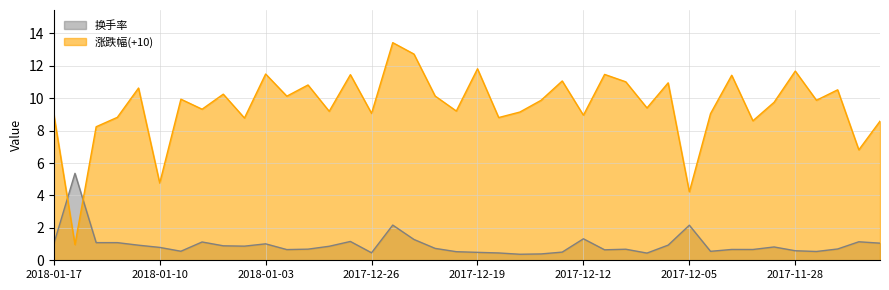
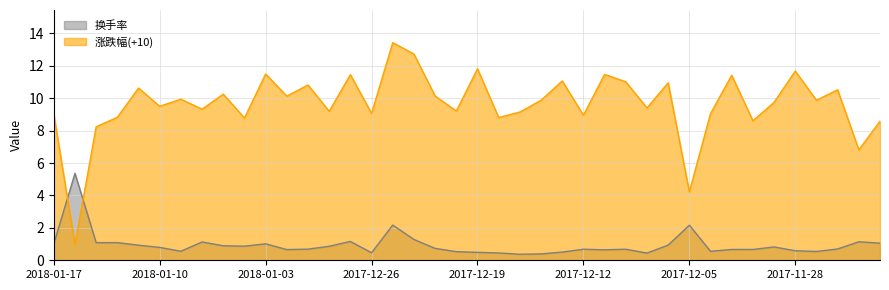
  {
    "换手率": {
      "2018-01-17": 1.0,
      "2018-01-10": 0.8,
      "2018-01-03": 1.0,
      "2017-12-26": 0.5,
      "2017-12-19": 0.5,
-     "2017-12-12": 1.3,
+     "2017-12-12": 0.7,
      "2017-12-05": 2.2,
      "2017-11-28": 0.6
    },
    "涨跌幅(+10)": {
      "2018-01-17": 9.0,
-     "2018-01-10": 4.8,
+     "2018-01-10": 9.5,
      "2018-01-03": 11.5,
      "2017-12-26": 9.1,
      "2017-12-19": 11.8,
      "2017-12-12": 8.9,
      "2017-12-05": 4.2,
      "2017-11-28": 11.7
    }
  }
